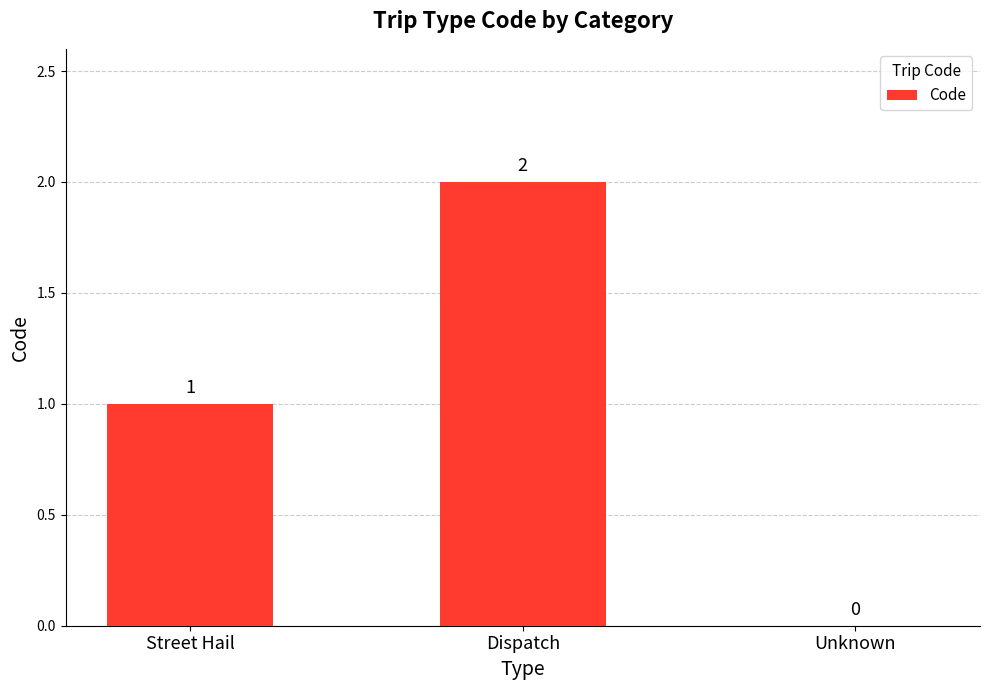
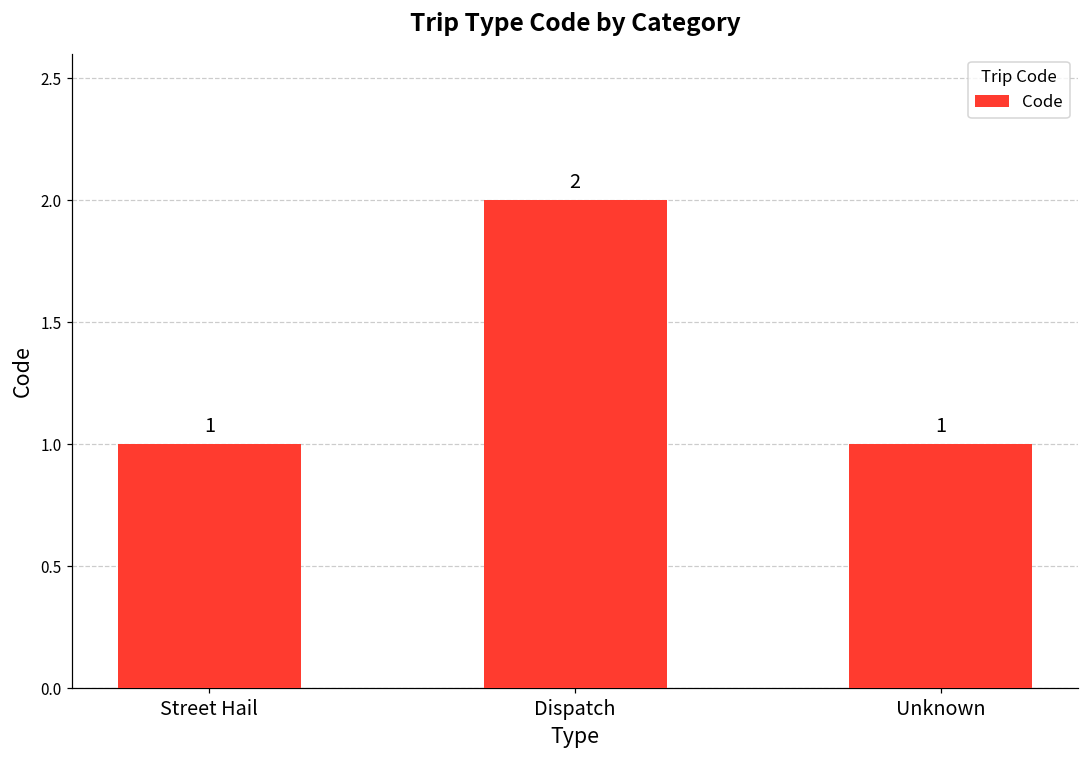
  {
    "Street Hail": 1,
    "Dispatch": 2,
-   "Unknown": 0
+   "Unknown": 1
  }
